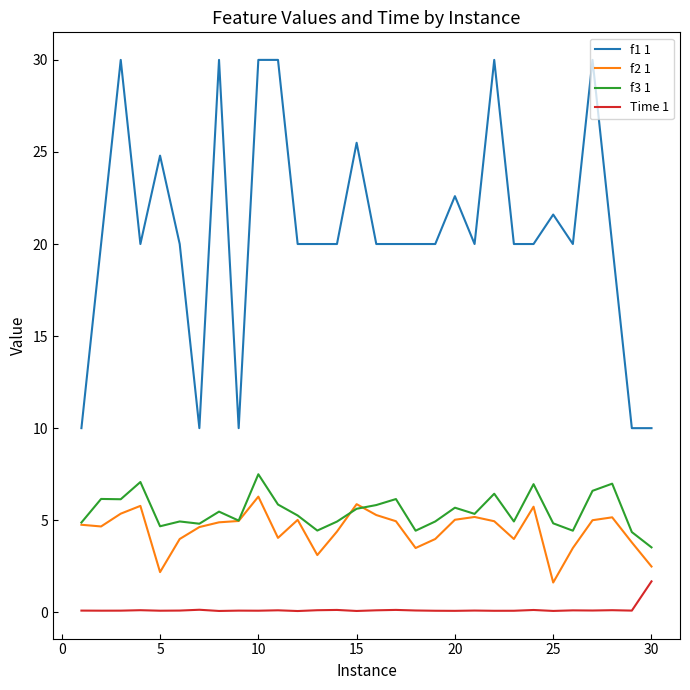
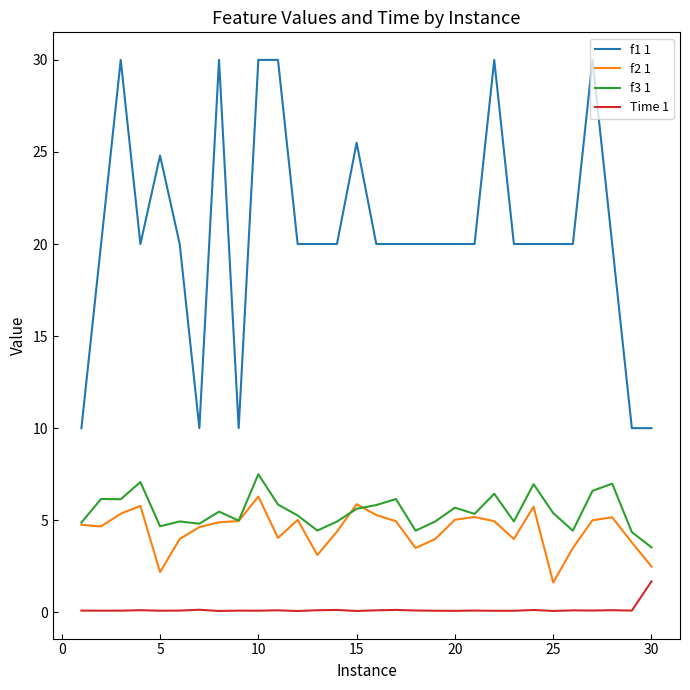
  {
    "f1 1": {
      "5": 24.8,
      "10": 30.0,
      "15": 25.5,
-     "20": 22.6,
-     "25": 21.6,
+     "20": 20.0,
+     "25": 20.0,
      "30": 10.0
    },
    "f2 1": {
      "5": 2.2,
      "10": 6.3,
      "15": 5.9,
      "20": 5.0,
      "25": 1.6,
      "30": 2.5
    },
    "f3 1": {
      "5": 4.7,
      "10": 7.5,
      "15": 5.6,
      "20": 5.7,
-     "25": 4.8,
+     "25": 5.4,
      "30": 3.5
    },
    "Time 1": {
      "5": 0.1,
      "10": 0.1,
      "15": 0.1,
      "20": 0.1,
      "25": 0.1,
      "30": 1.7
    }
  }
